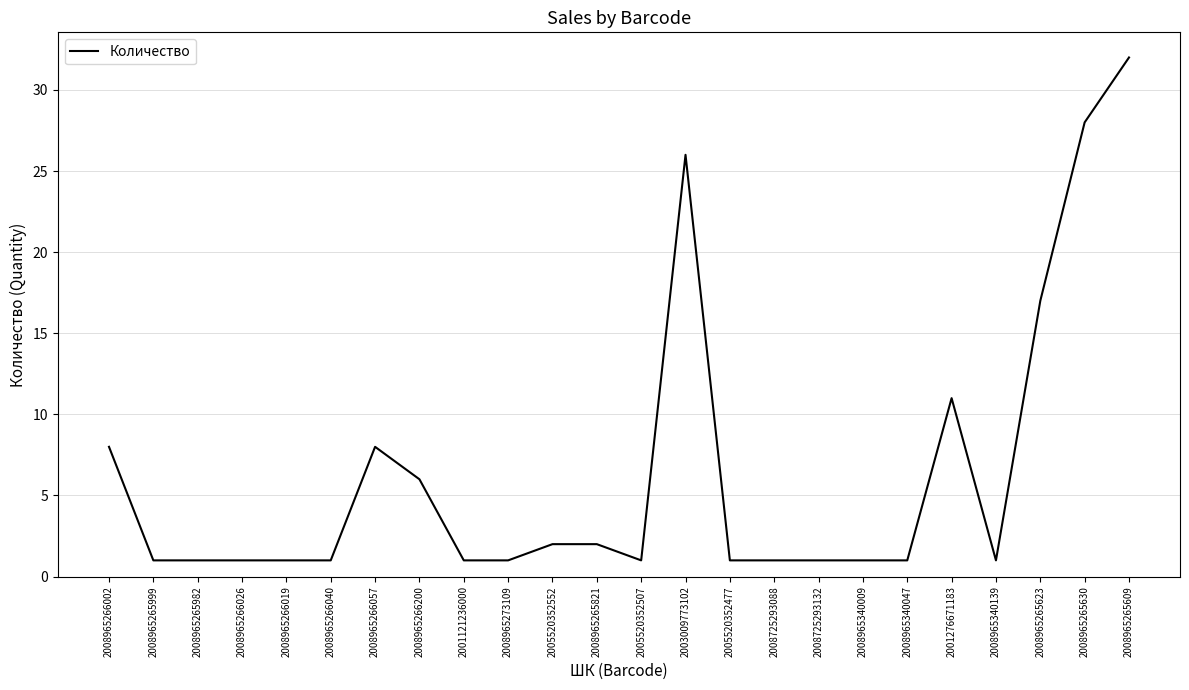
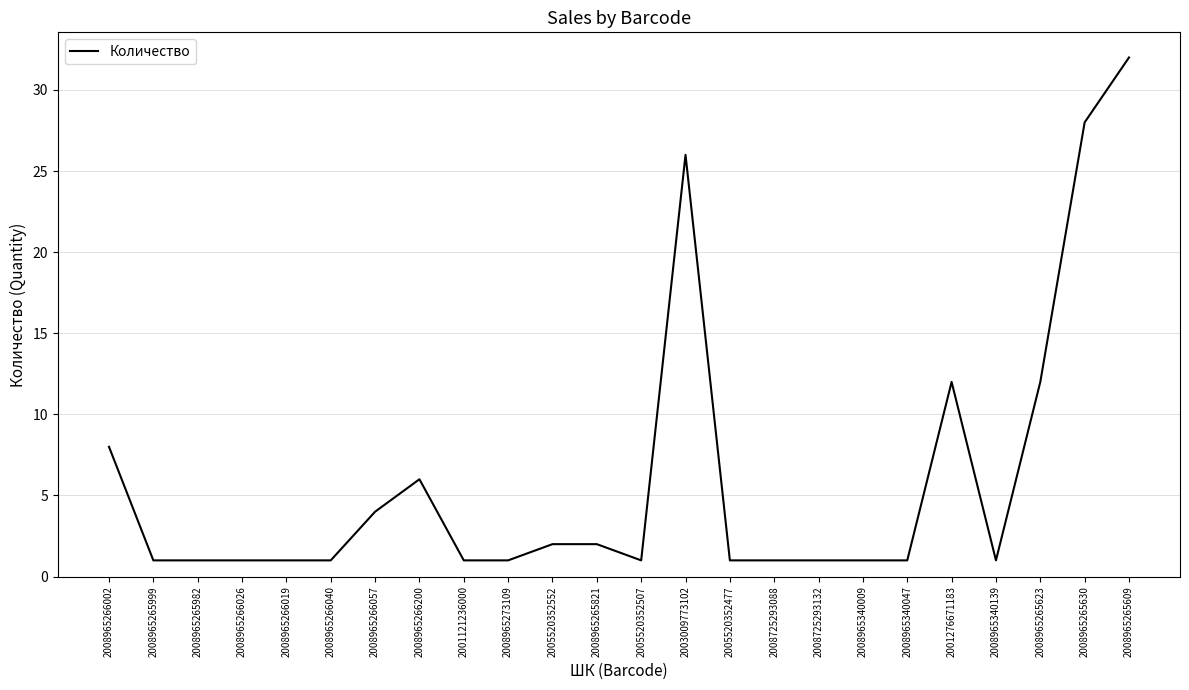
  {
    "2008965266002": 8,
    "2008965265999": 1,
    "2008965265982": 1,
    "2008965266026": 1,
    "2008965266019": 1,
    "2008965266040": 1,
-   "2008965266057": 8,
+   "2008965266057": 4,
    "2008965266200": 6,
    "2001121236000": 1,
    "2008965273109": 1,
    "2005520352552": 2,
    "2008965265821": 2,
    "2005520352507": 1,
    "2003009773102": 26,
    "2005520352477": 1,
    "2008725293088": 1,
    "2008725293132": 1,
    "2008965340009": 1,
    "2008965340047": 1,
-   "2001276671183": 11,
+   "2001276671183": 12,
    "2008965340139": 1,
-   "2008965265623": 17,
+   "2008965265623": 12,
    "2008965265630": 28,
    "2008965265609": 32
  }
